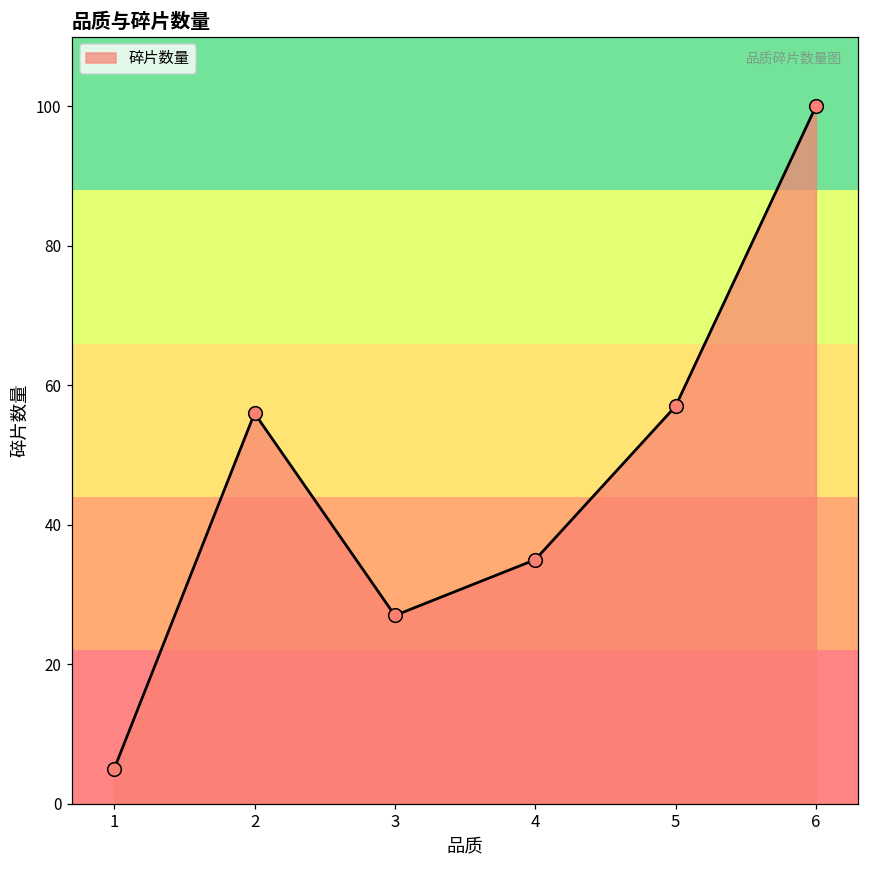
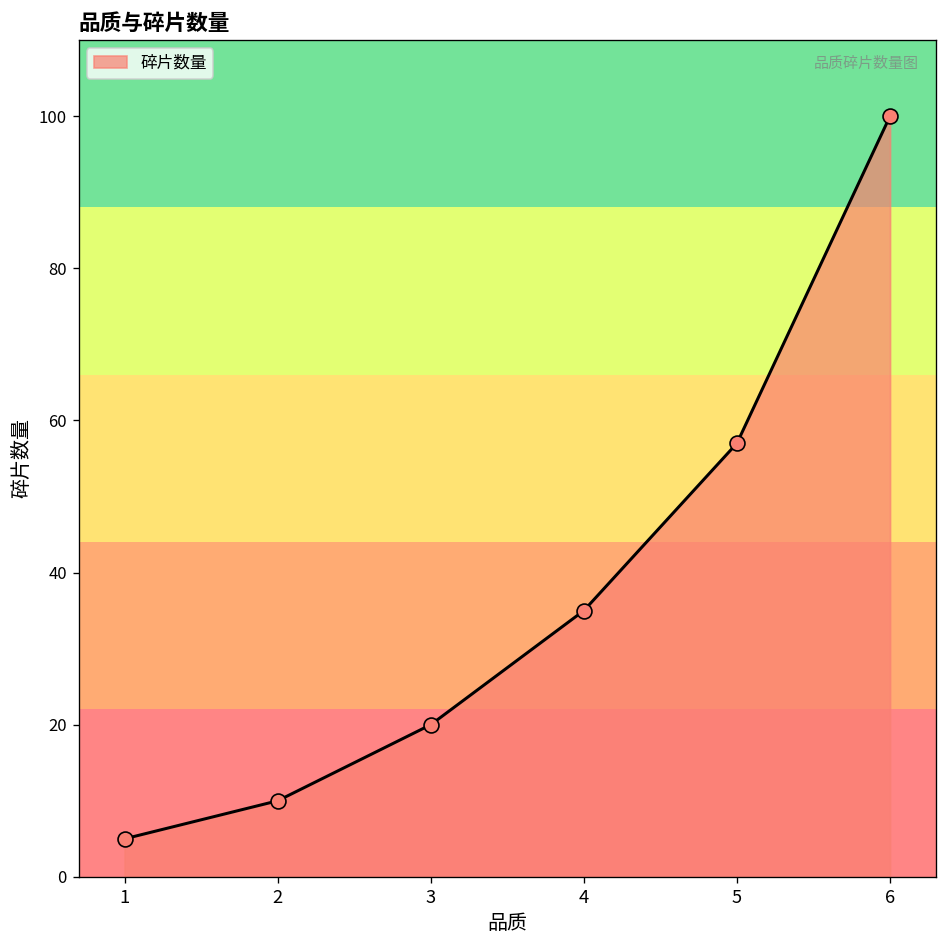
  {
    "1": 5,
-   "2": 56,
-   "3": 27,
+   "2": 10,
+   "3": 20,
    "4": 35,
    "5": 57,
    "6": 100
  }
